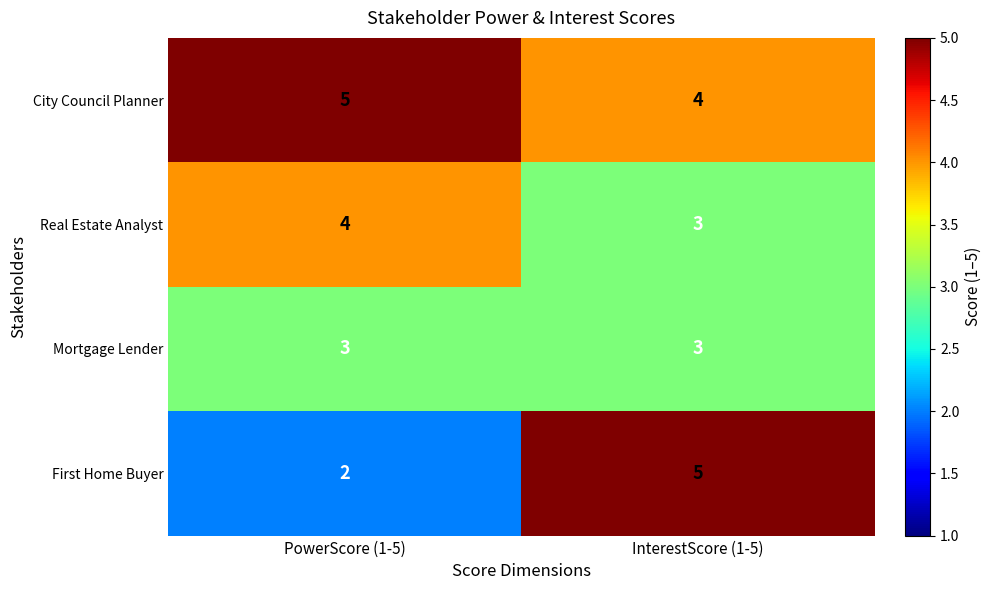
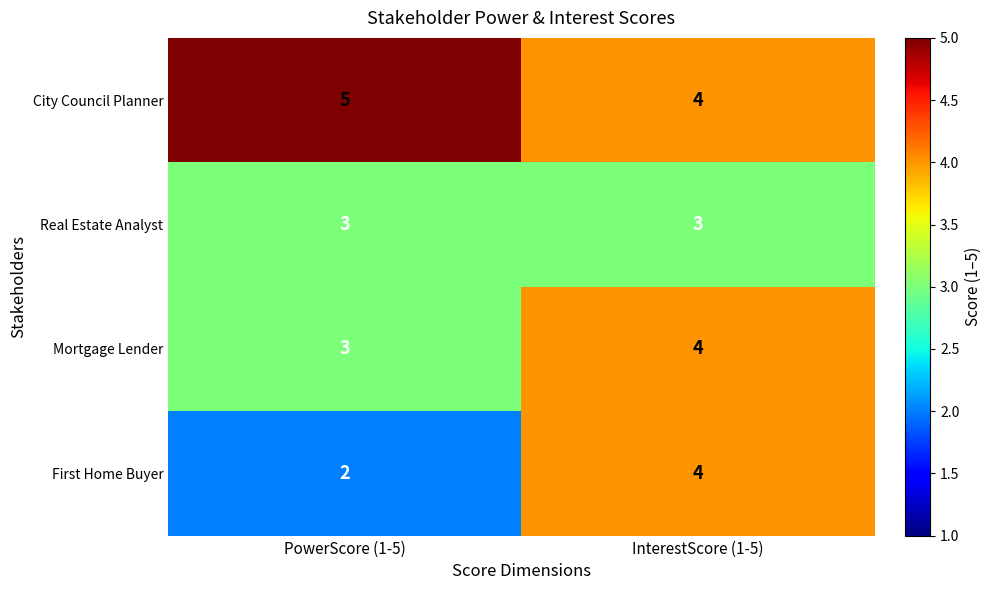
  {
    "City Council Planner": {
      "PowerScore (1-5)": 5,
      "InterestScore (1-5)": 4
    },
    "Real Estate Analyst": {
-     "PowerScore (1-5)": 4,
+     "PowerScore (1-5)": 3,
      "InterestScore (1-5)": 3
    },
    "Mortgage Lender": {
      "PowerScore (1-5)": 3,
-     "InterestScore (1-5)": 3
+     "InterestScore (1-5)": 4
    },
    "First Home Buyer": {
      "PowerScore (1-5)": 2,
-     "InterestScore (1-5)": 5
+     "InterestScore (1-5)": 4
    }
  }
